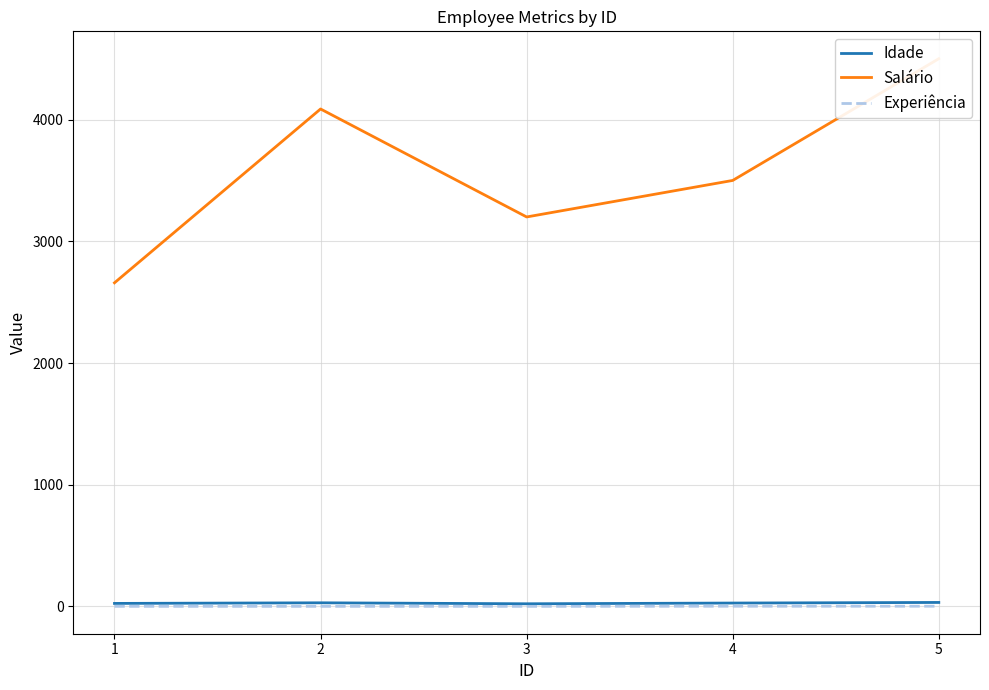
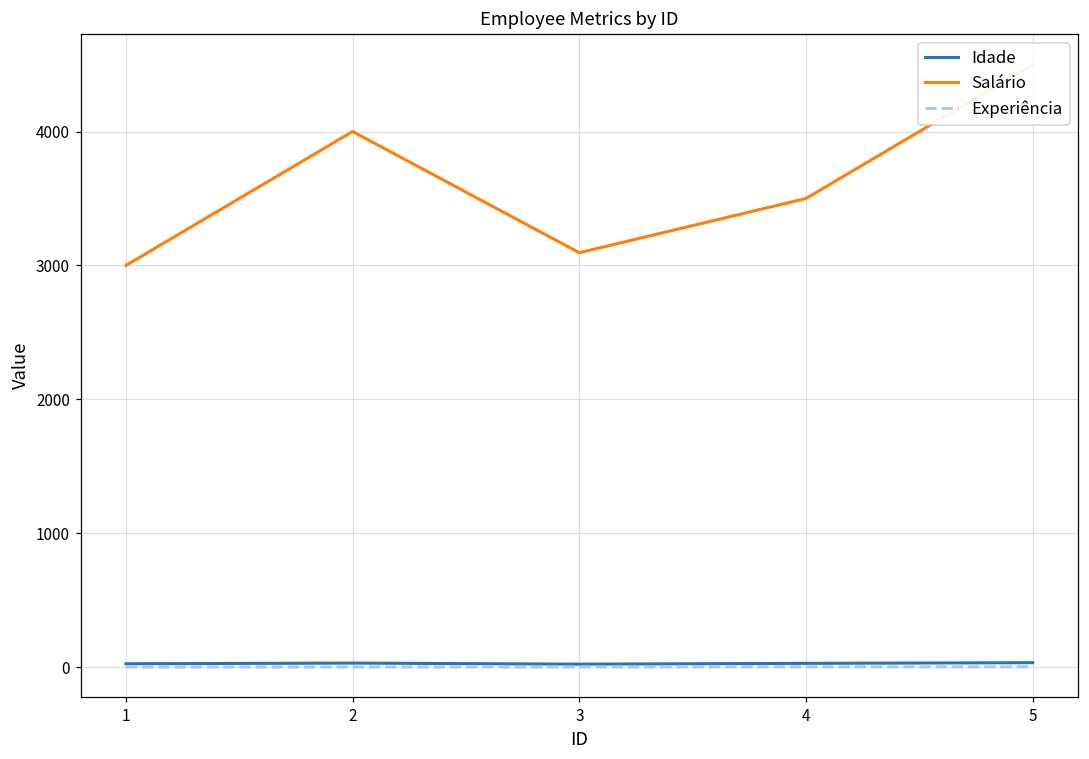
  {
    "Idade": {
      "1": 30,
      "2": 30,
      "4": 30,
      "5": 30
    },
    "Salário": {
-     "1": 2660,
-     "2": 4090,
-     "3": 3200,
+     "1": 3000,
+     "2": 4000,
+     "3": 3100,
      "4": 3500
    },
    "Experiência": {
      "1": 0,
      "2": 0,
      "4": 0,
      "5": 0
    }
  }
